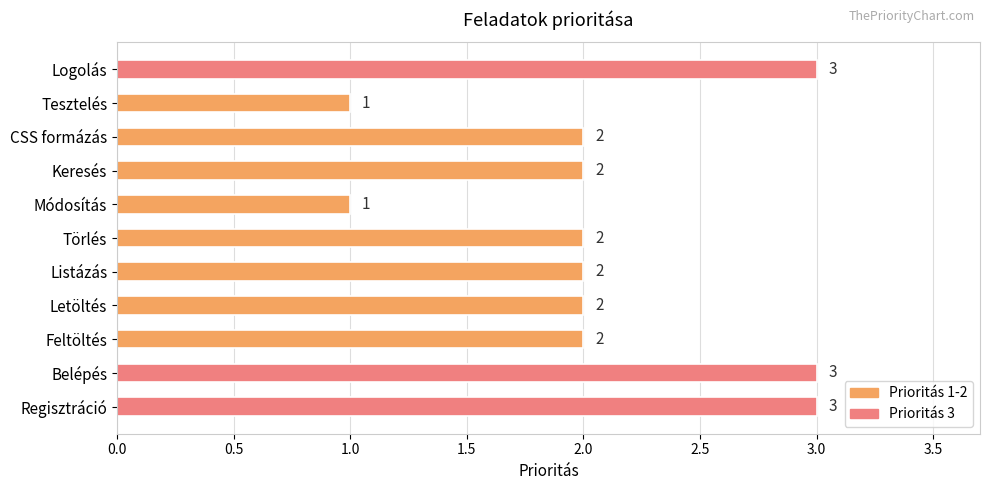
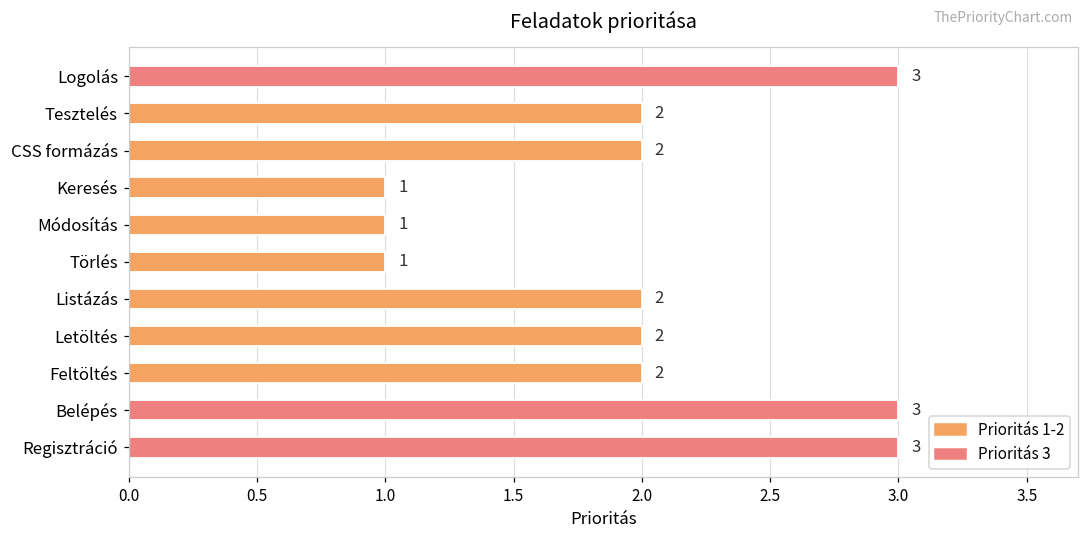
  {
    "Logolás": 3,
-   "Tesztelés": 1,
+   "Tesztelés": 2,
    "CSS formázás": 2,
-   "Keresés": 2,
+   "Keresés": 1,
    "Módosítás": 1,
-   "Törlés": 2,
+   "Törlés": 1,
    "Listázás": 2,
    "Letöltés": 2,
    "Feltöltés": 2,
    "Belépés": 3,
    "Regisztráció": 3
  }
